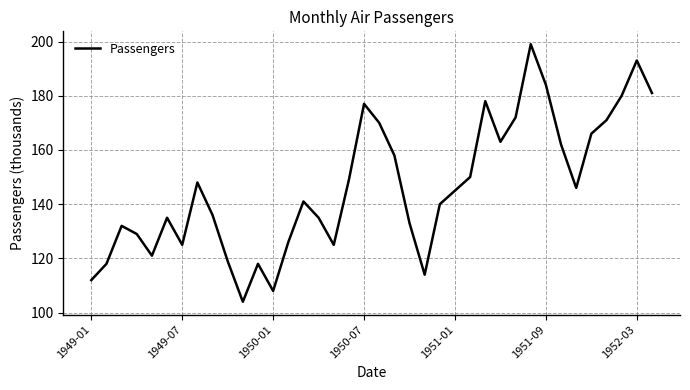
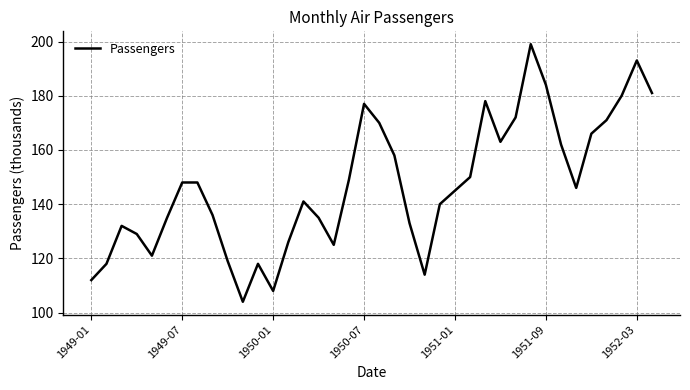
  {
    "1949-01": 112,
-   "1949-07": 125,
+   "1949-07": 148,
    "1950-01": 108,
    "1950-07": 177,
    "1951-01": 145,
    "1951-09": 184,
    "1952-03": 193
  }
